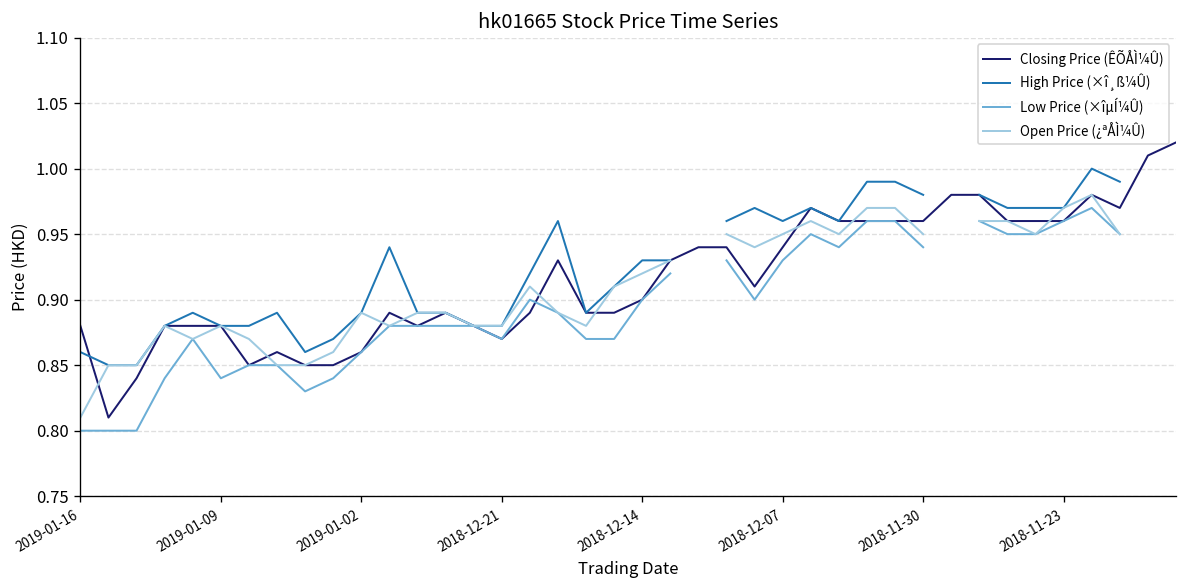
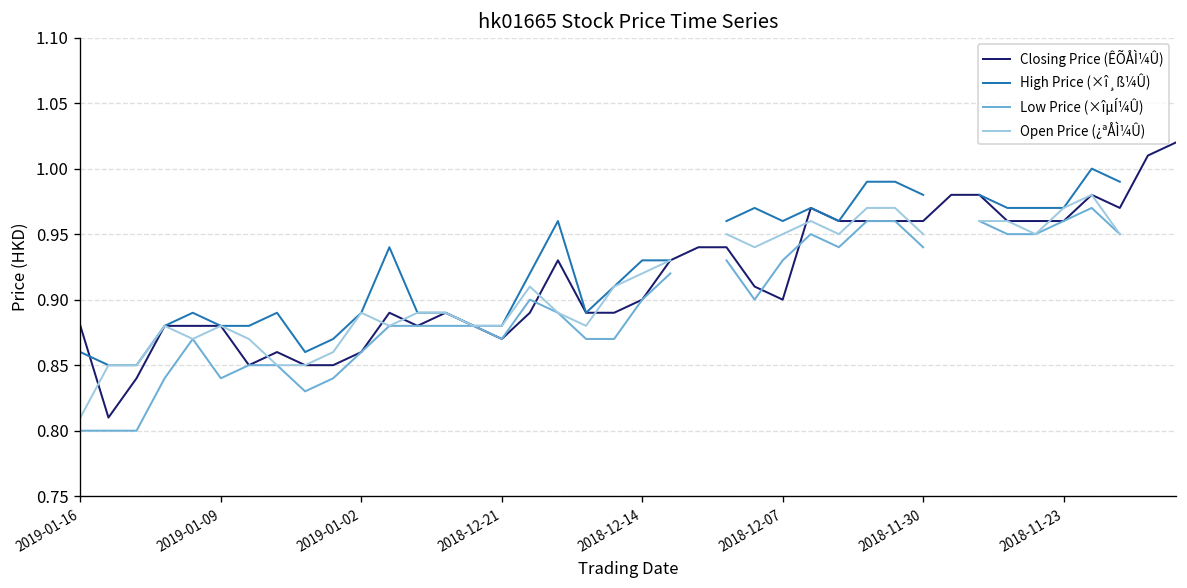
  {
    "Closing Price (ÊÕÅÌ¼Û)": {
      "2019-01-16": 0.88,
-     "2018-12-07": 0.94,
+     "2018-12-07": 0.90,
      "2018-11-30": 0.96
    },
    "High Price (×î¸ß¼Û)": {
      "2019-01-16": 0.86,
      "2018-12-14": 0.93,
      "2018-12-07": 0.96,
      "2018-11-30": 0.98
    }
  }
